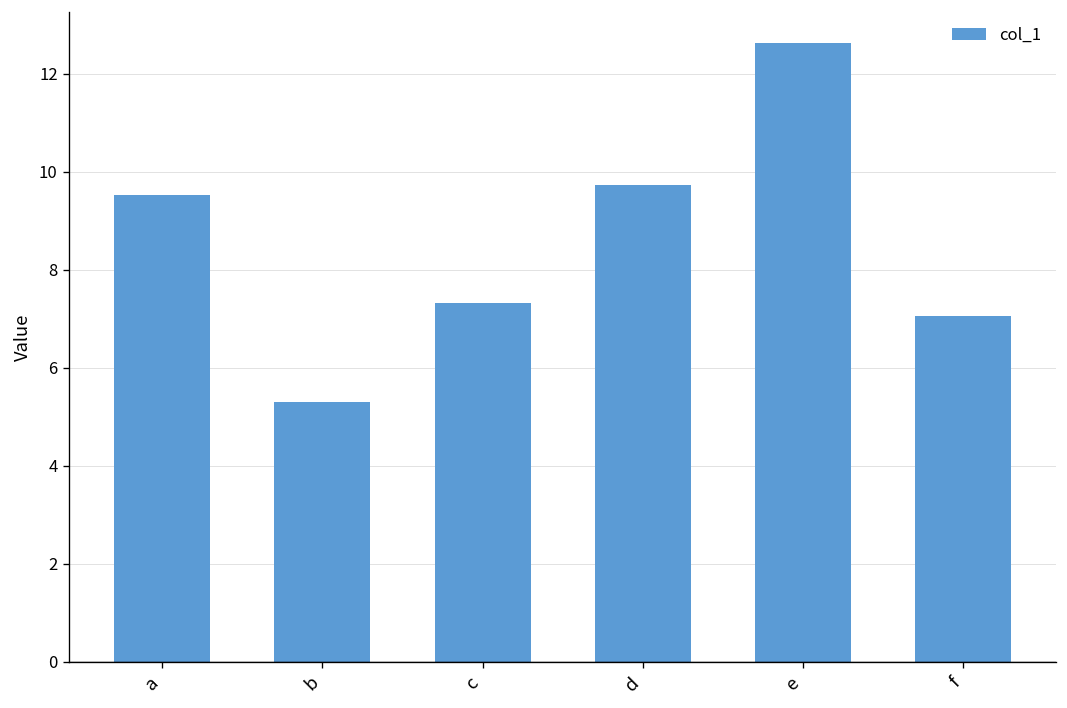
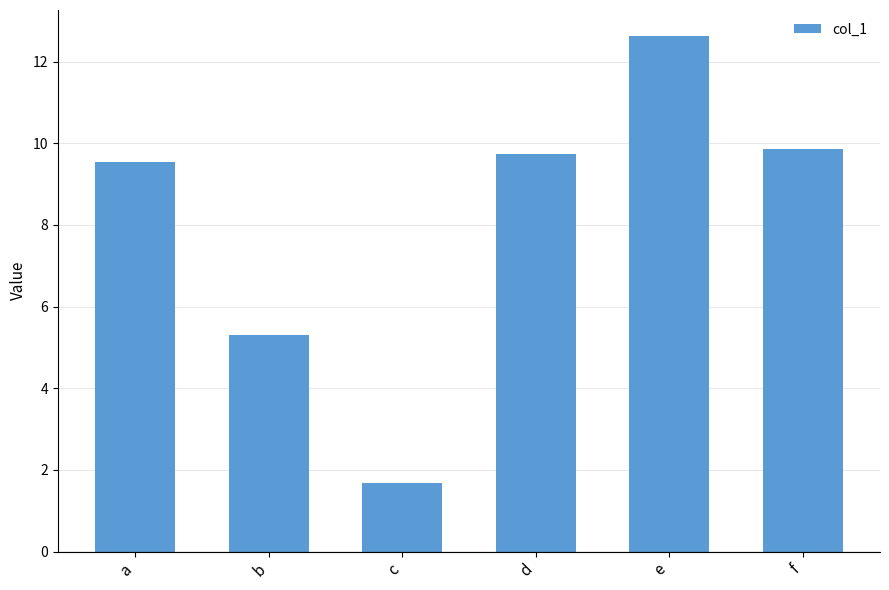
  {
    "a": 9.5,
    "b": 5.3,
-   "c": 7.3,
+   "c": 1.7,
    "d": 9.7,
    "e": 12.6,
-   "f": 7.0
+   "f": 9.9
  }
